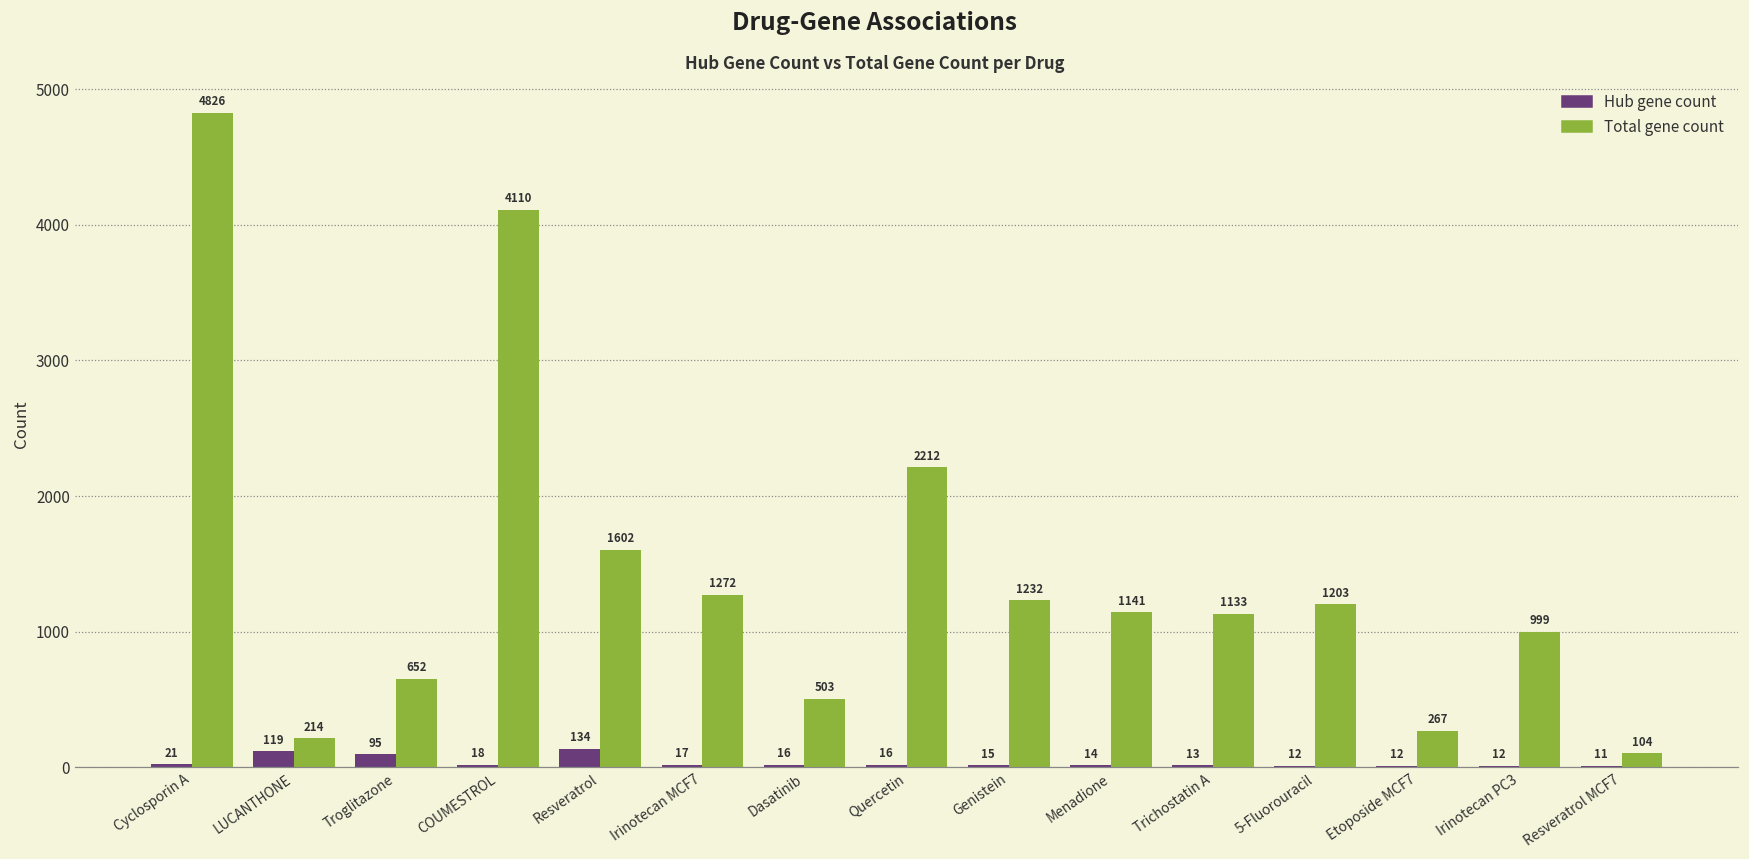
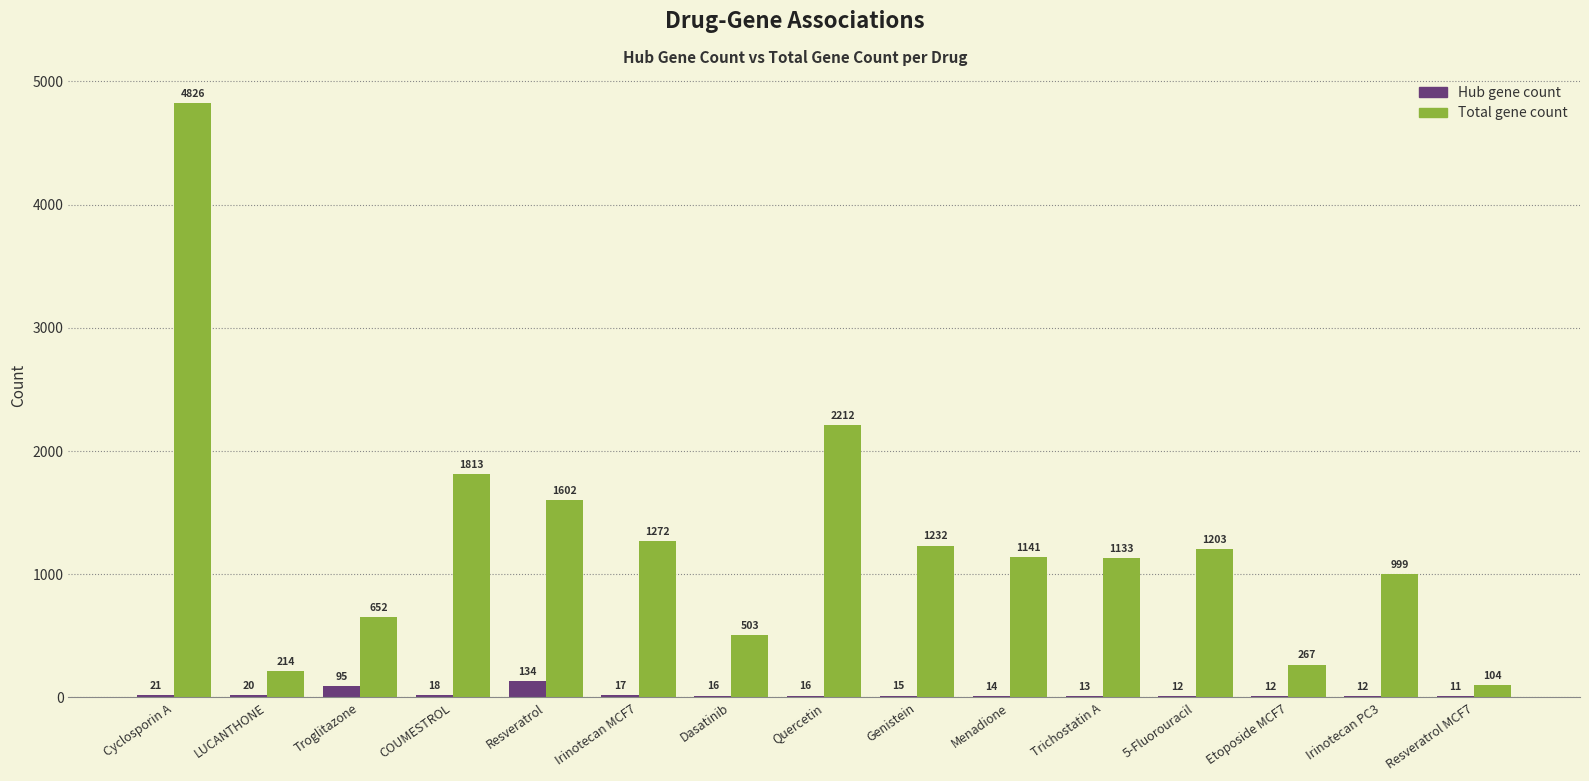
  {
    "Hub gene count": {
      "Cyclosporin A": 21,
-     "LUCANTHONE": 119,
+     "LUCANTHONE": 20,
      "Troglitazone": 95,
      "COUMESTROL": 18,
      "Resveratrol": 134,
      "Irinotecan MCF7": 17,
      "Dasatinib": 16,
      "Quercetin": 16,
      "Genistein": 15,
      "Menadione": 14,
      "Trichostatin A": 13,
      "5-Fluorouracil": 12,
      "Etoposide MCF7": 12,
      "Irinotecan PC3": 12,
      "Resveratrol MCF7": 11
    },
    "Total gene count": {
      "Cyclosporin A": 4826,
      "LUCANTHONE": 214,
      "Troglitazone": 652,
-     "COUMESTROL": 4110,
+     "COUMESTROL": 1813,
      "Resveratrol": 1602,
      "Irinotecan MCF7": 1272,
      "Dasatinib": 503,
      "Quercetin": 2212,
      "Genistein": 1232,
      "Menadione": 1141,
      "Trichostatin A": 1133,
      "5-Fluorouracil": 1203,
      "Etoposide MCF7": 267,
      "Irinotecan PC3": 999,
      "Resveratrol MCF7": 104
    }
  }
